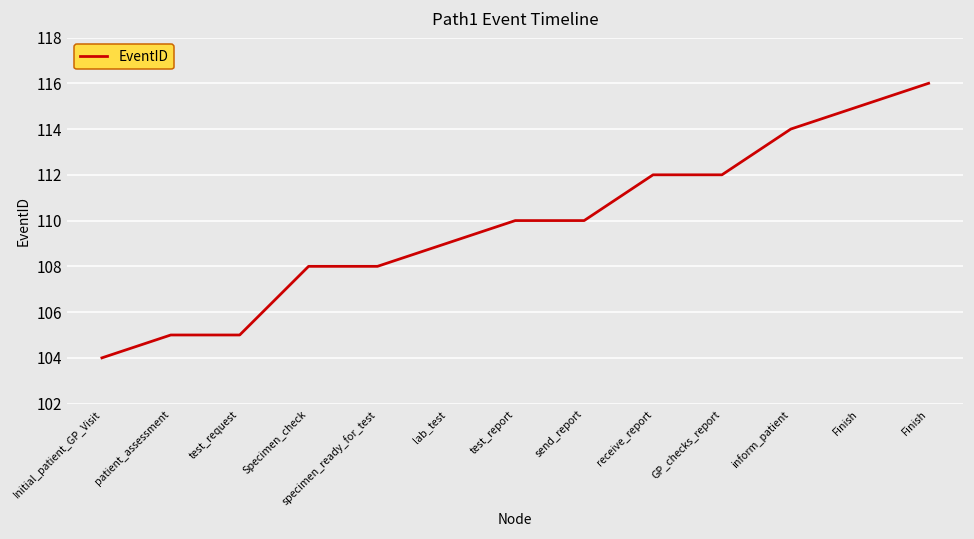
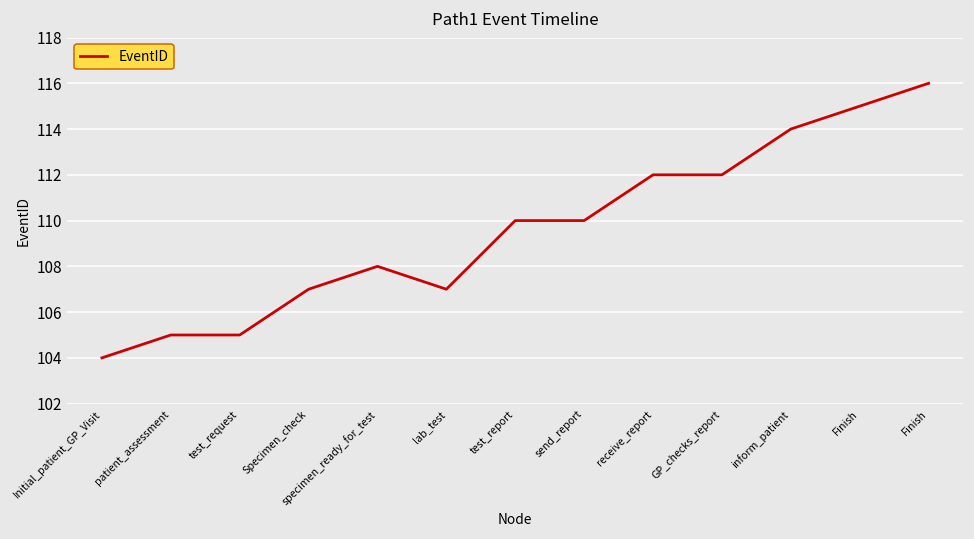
  {
    "Initial_patient_GP_Visit": 104,
    "patient_assessment": 105,
    "test_request": 105,
-   "Specimen_check": 108,
+   "Specimen_check": 107,
    "specimen_ready_for_test": 108,
-   "lab_test": 109,
+   "lab_test": 107,
    "test_report": 110,
    "send_report": 110,
    "receive_report": 112,
    "GP_checks_report": 112,
    "inform_patient": 114
  }
